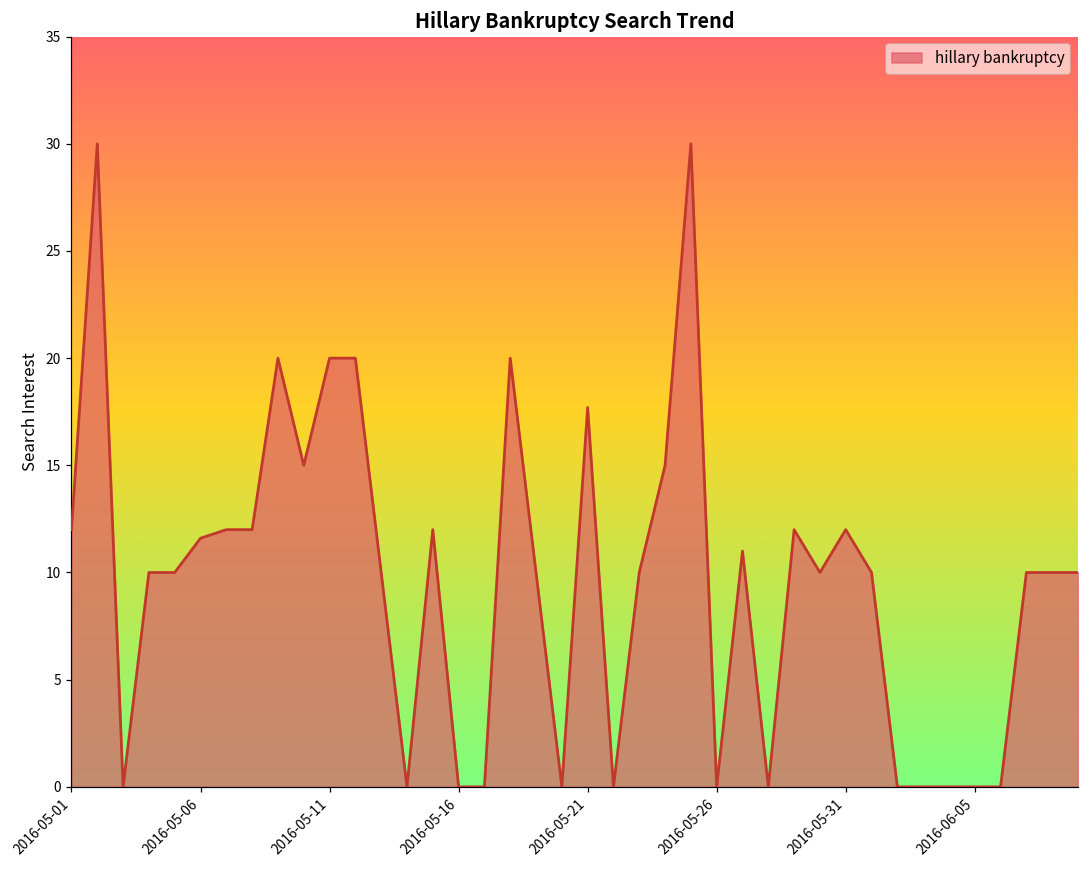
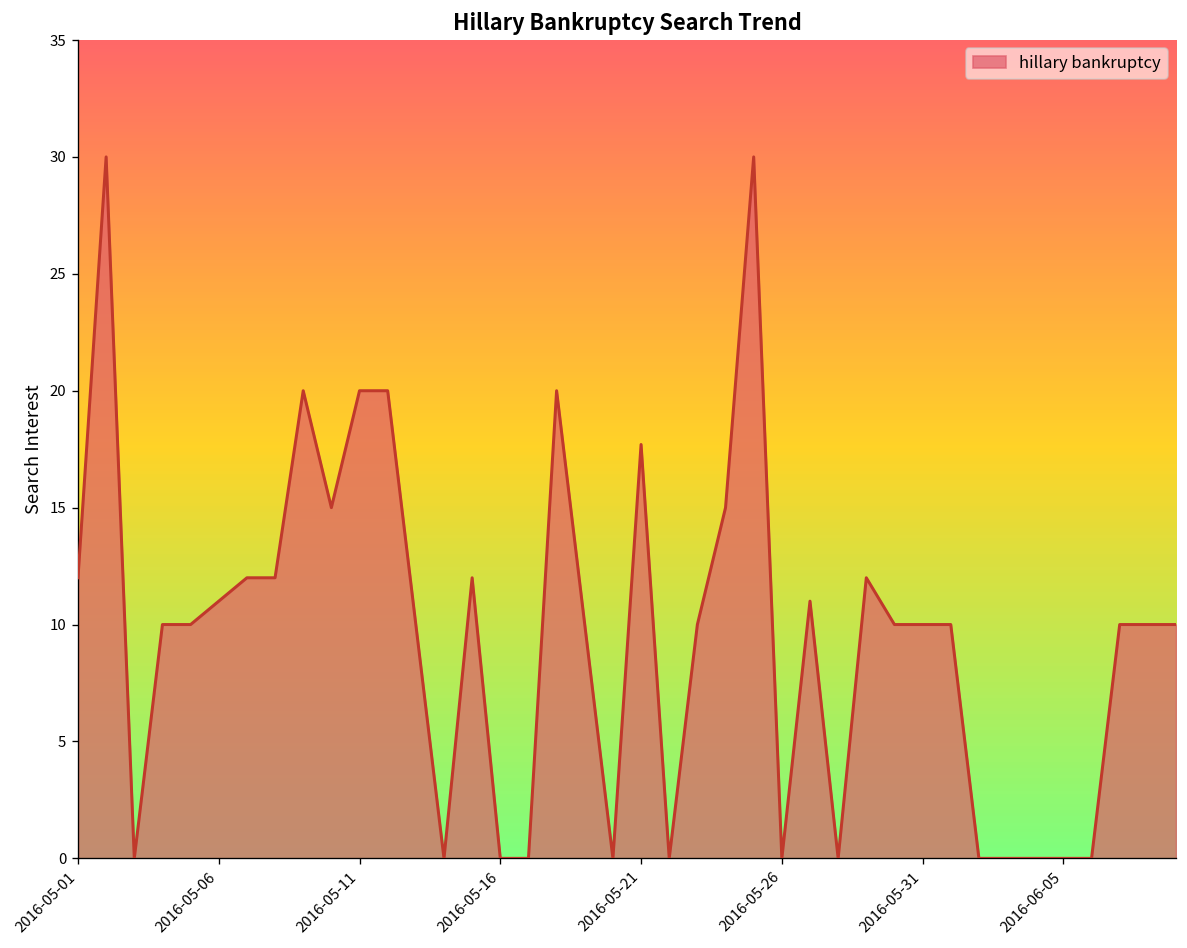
  {
    "2016-05-01": 12.0,
-   "2016-05-06": 11.6,
+   "2016-05-06": 11.0,
    "2016-05-11": 20.0,
    "2016-05-16": 0.0,
    "2016-05-21": 17.7,
    "2016-05-26": 0.0,
-   "2016-05-31": 12,
+   "2016-05-31": 10,
    "2016-06-05": 0.0
  }
